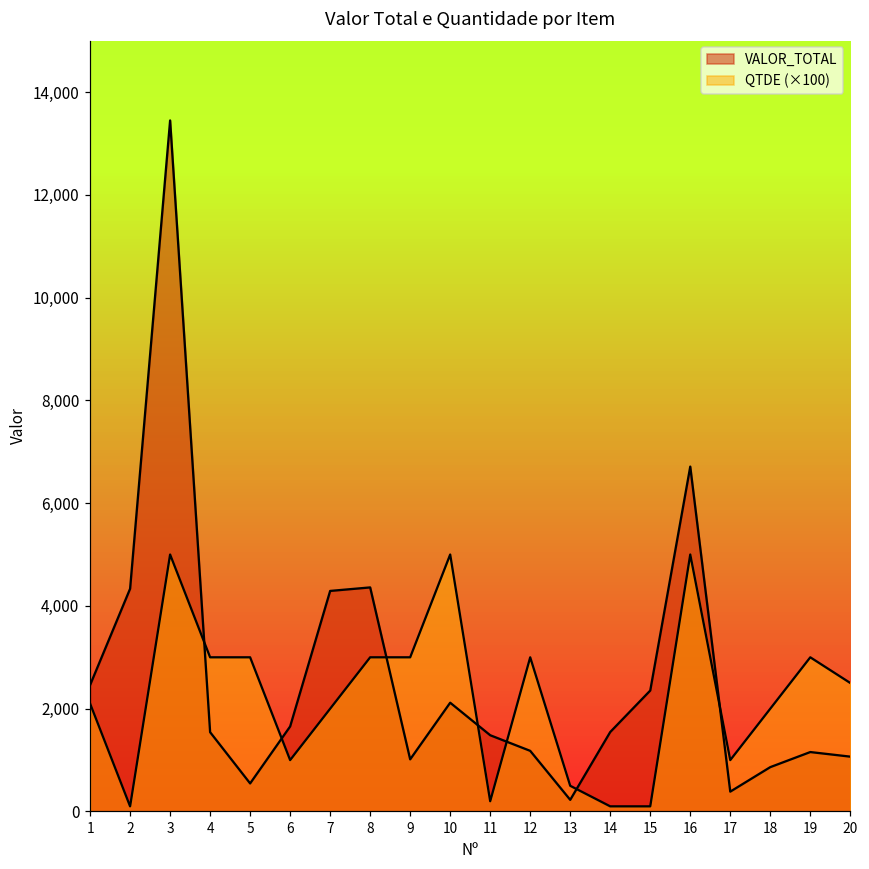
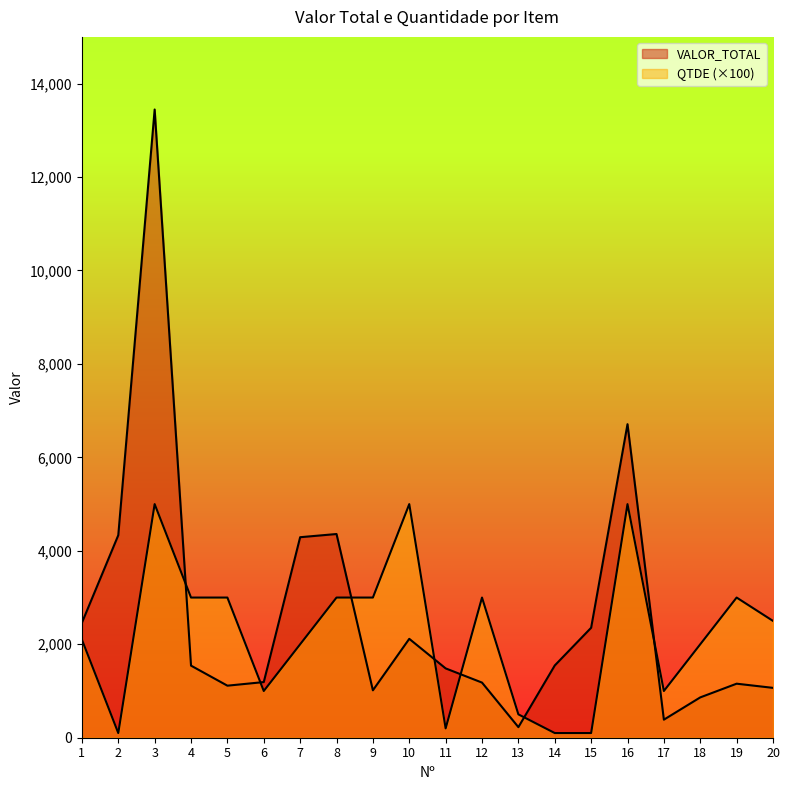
  {
    "VALOR_TOTAL": {
      "1": "2,500",
      "2": "4,300",
      "3": "13,400",
      "4": "1,500",
-     "5": "500",
-     "6": "1,700",
+     "5": "1,100",
+     "6": "1,200",
      "7": "4,300",
      "8": "4,400",
      "9": "1,000",
      "10": "2,100",
      "11": "1,500",
      "12": "1,200",
      "13": "200",
      "14": "1,500",
      "15": "2,400",
      "16": "6,700",
      "17": "400",
      "18": "900",
      "19": "1,200",
      "20": "1,100"
    },
    "QTDE (×100)": {
      "1": "2,100",
      "2": "100",
      "3": "5,000",
      "4": "3,000",
      "5": "3,000",
      "6": "1,000",
      "7": "2,000",
      "8": "3,000",
      "9": "3,000",
      "10": "5,000",
      "11": "200",
      "12": "3,000",
      "13": "500",
      "14": "100",
      "15": "100",
      "16": "5,000",
      "17": "1,000",
      "18": "2,000",
      "19": "3,000",
      "20": "2,500"
    }
  }
